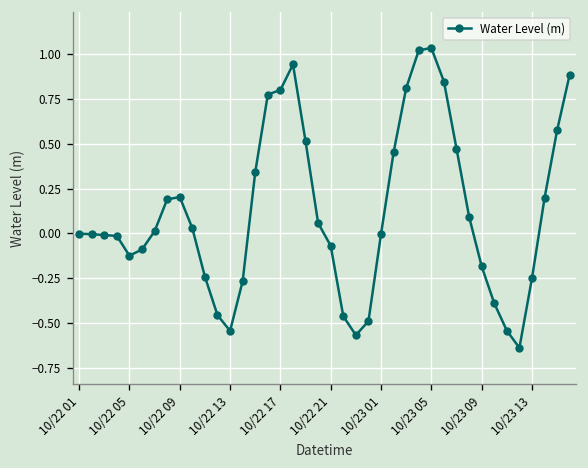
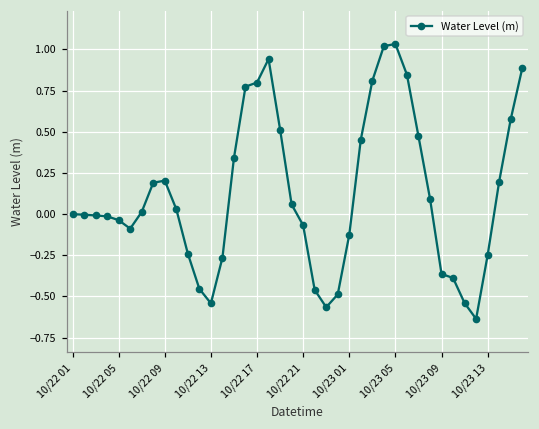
  {
    "10/22 01": 0.00,
-   "10/22 05": -0.12,
+   "10/22 05": -0.04,
    "10/22 09": 0.20,
    "10/22 13": -0.54,
    "10/22 17": 0.80,
    "10/22 21": -0.07,
-   "10/23 01": 0.00,
+   "10/23 01": -0.13,
    "10/23 05": 1.03,
-   "10/23 09": -0.18,
+   "10/23 09": -0.36,
    "10/23 13": -0.25
  }
